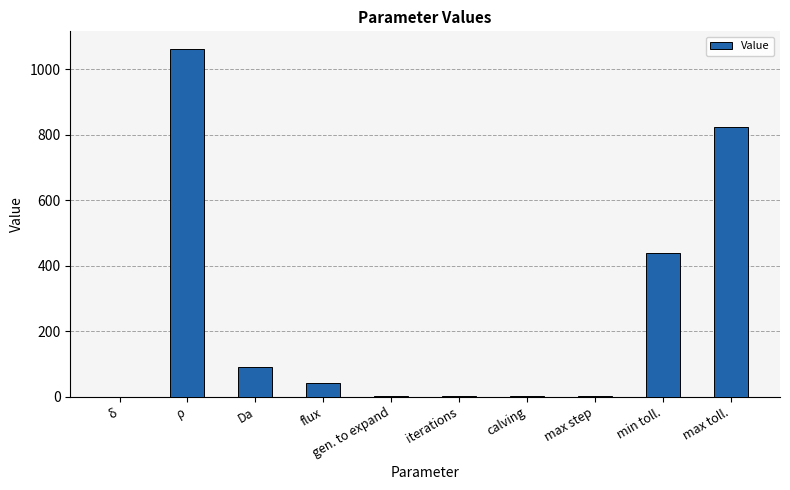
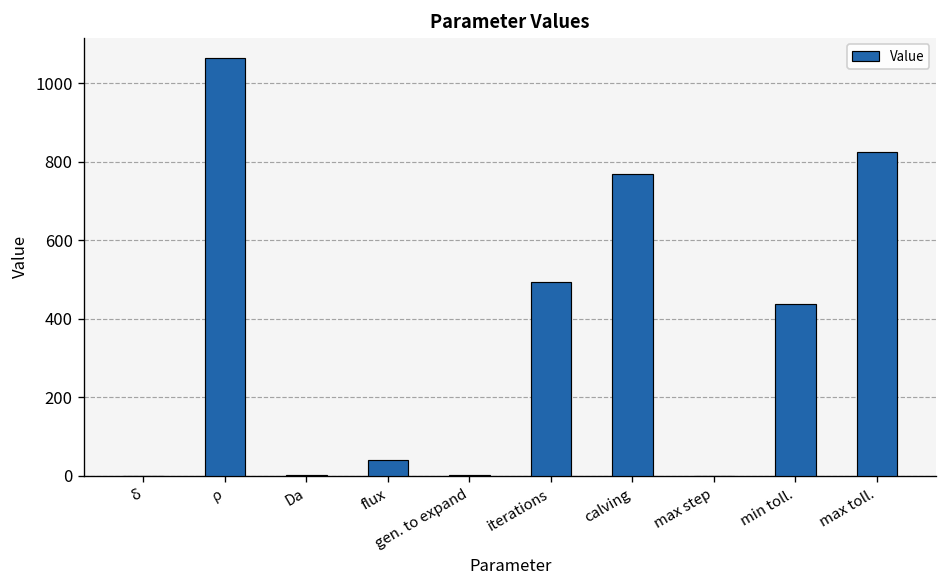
  {
    "ρ": 1060,
-   "Da": 90,
+   "Da": 0,
    "flux": 40,
-   "iterations": 0,
-   "calving": 0,
+   "iterations": 490,
+   "calving": 770,
    "min toll.": 440,
    "max toll.": 820
  }
